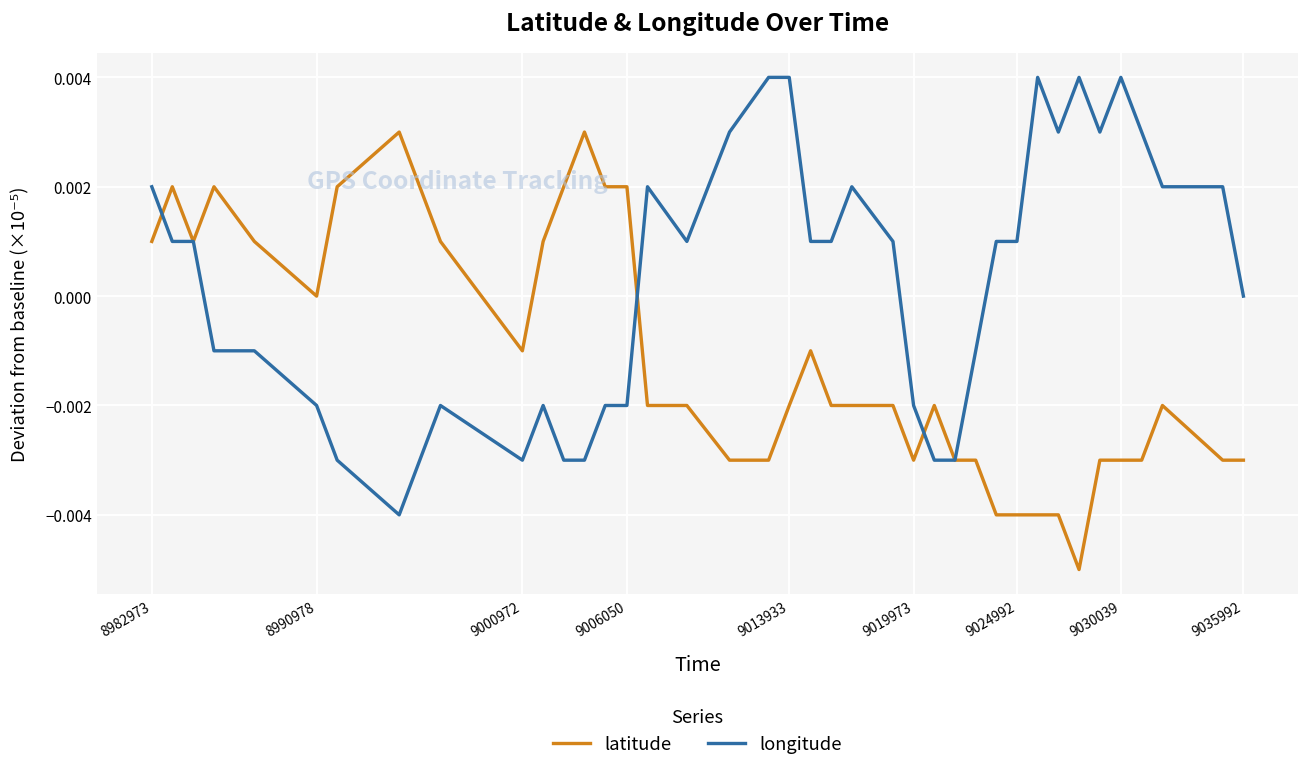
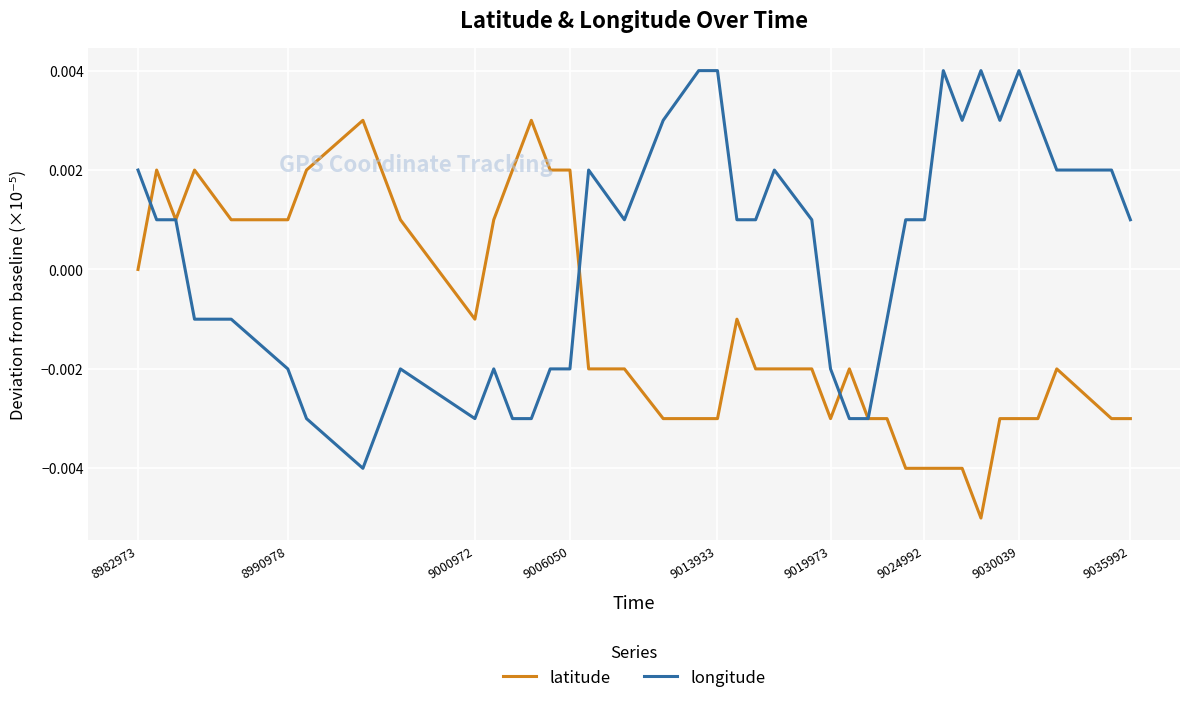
  {
    "latitude": {
-     "8982973": 0.0010,
-     "8990978": 0.0000,
+     "8982973": 0.0000,
+     "8990978": 0.0010,
      "9000972": -0.0010,
      "9006050": 0.0020,
-     "9013933": -0.0020,
+     "9013933": -0.0030,
      "9019973": -0.0030,
      "9024992": -0.0040,
      "9030039": -0.0030,
      "9035992": -0.0030
    },
    "longitude": {
      "8982973": 0.0020,
      "8990978": -0.0020,
      "9000972": -0.0030,
      "9006050": -0.0020,
      "9013933": 0.0040,
      "9019973": -0.0020,
      "9024992": 0.0010,
      "9030039": 0.0040,
-     "9035992": 0.0000
+     "9035992": 0.0010
    }
  }
